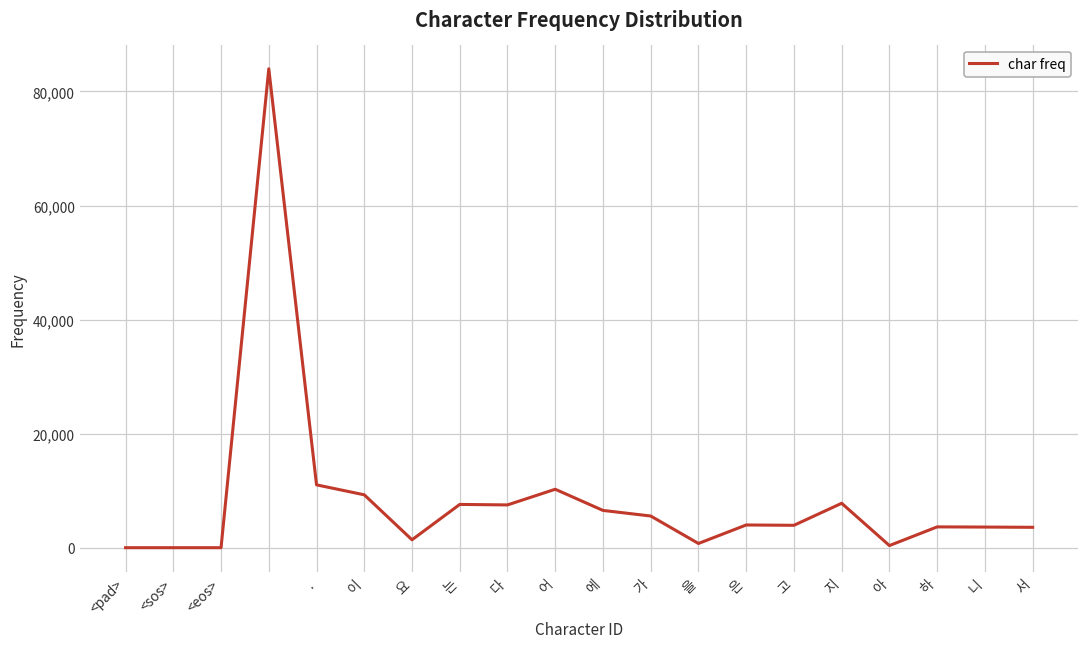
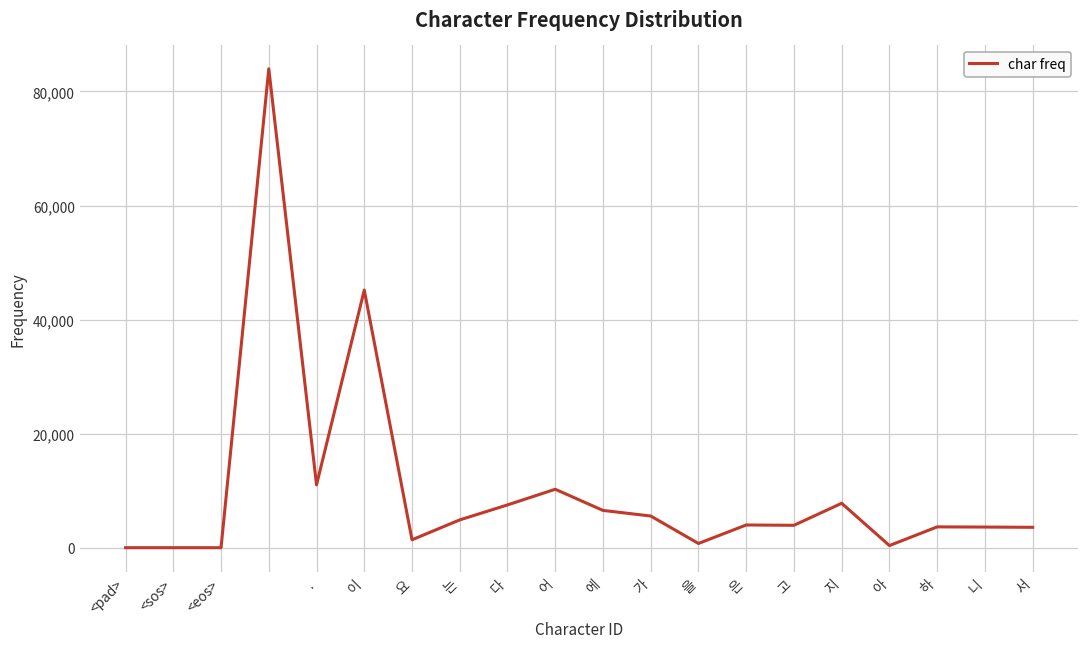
  {
    "<pad>": "0",
    "<sos>": "0",
    "<eos>": "0",
    ".": "11,000",
-   "이": "9,000",
+   "이": "45,000",
    "요": "1,000",
-   "는": "8,000",
+   "는": "5,000",
    "다": "8,000",
    "어": "10,000",
    "에": "7,000",
    "가": "6,000",
    "을": "1,000",
    "은": "4,000",
    "고": "4,000",
    "지": "8,000",
    "아": "0",
    "하": "4,000",
    "니": "4,000",
    "서": "4,000"
  }
